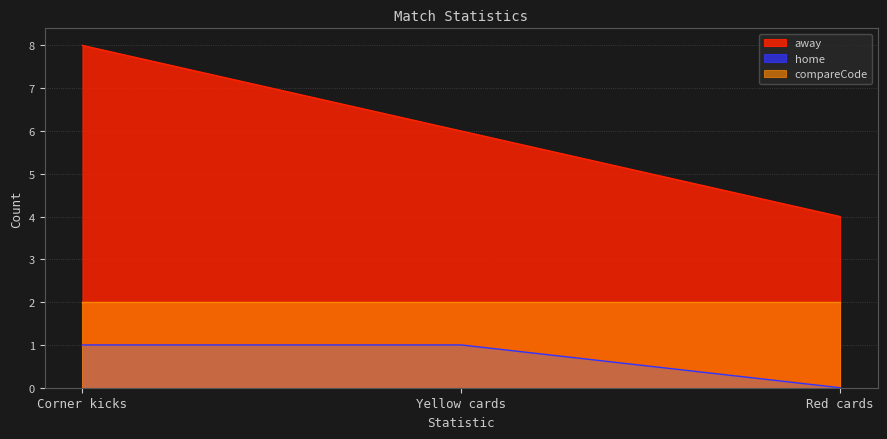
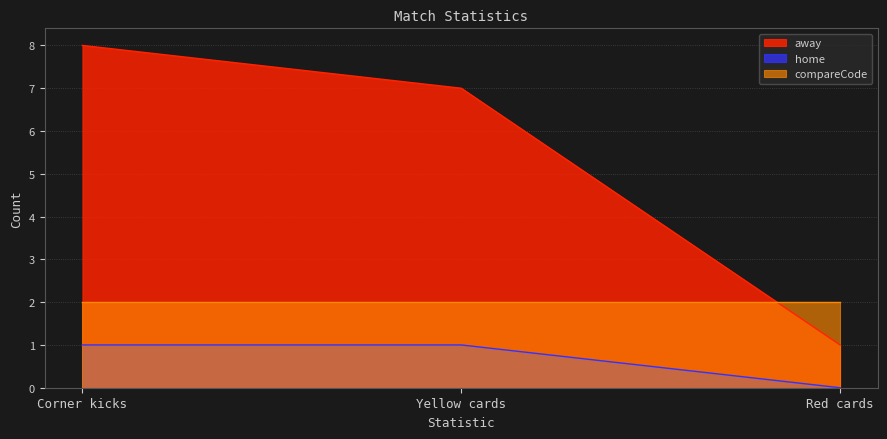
  {
    "away": {
      "Corner kicks": 8,
-     "Yellow cards": 6,
-     "Red cards": 4
+     "Yellow cards": 7,
+     "Red cards": 1
    },
    "home": {
      "Corner kicks": 1,
      "Yellow cards": 1,
      "Red cards": 0
    },
    "compareCode": {
      "Corner kicks": 2,
      "Yellow cards": 2,
      "Red cards": 2
    }
  }
